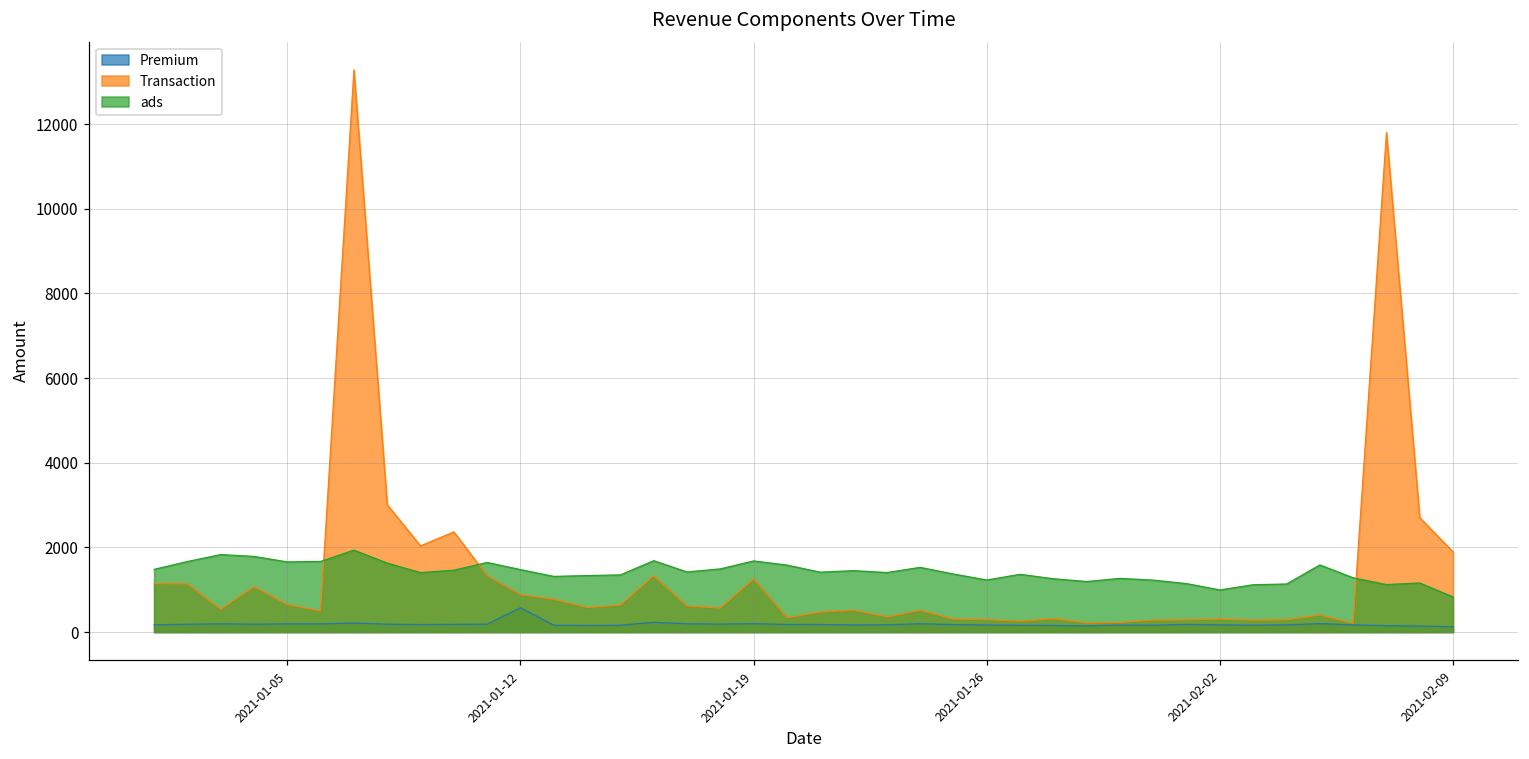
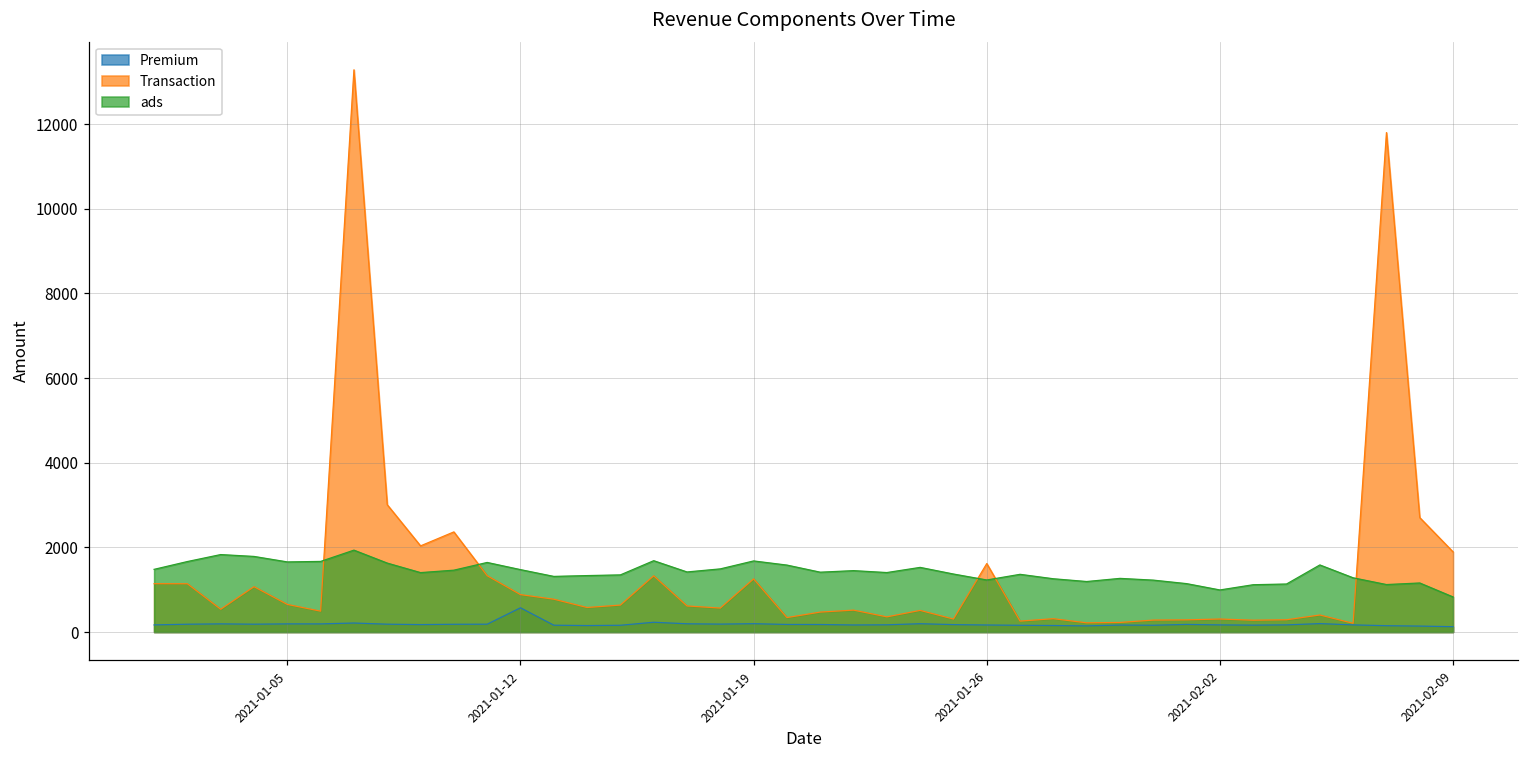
  {
    "Premium": {
      "2021-01-05": 200,
      "2021-01-12": 600,
      "2021-01-19": 200,
      "2021-01-26": 200,
      "2021-02-02": 200,
      "2021-02-09": 100
    },
    "Transaction": {
      "2021-01-05": 700,
      "2021-01-12": 900,
      "2021-01-19": 1300,
-     "2021-01-26": 300,
+     "2021-01-26": 1600,
      "2021-02-02": 300,
      "2021-02-09": 1900
    },
    "ads": {
      "2021-01-05": 1700,
      "2021-01-12": 1500,
      "2021-01-19": 1700,
      "2021-01-26": 1200,
      "2021-02-02": 1000,
      "2021-02-09": 800
    }
  }
